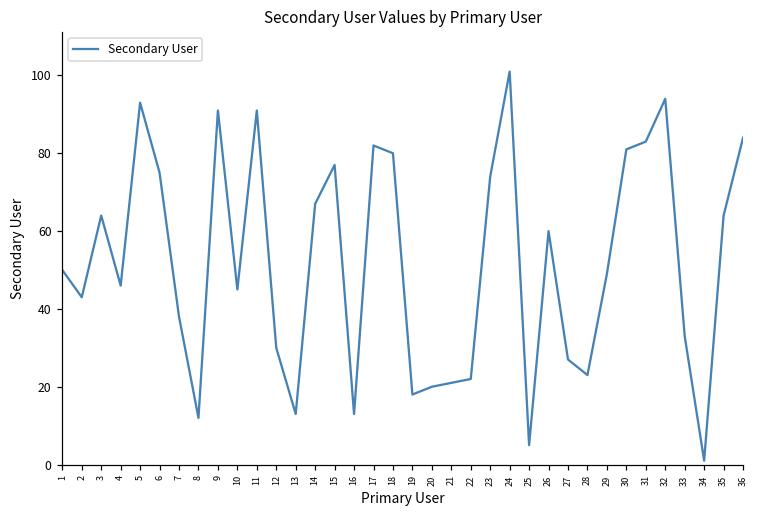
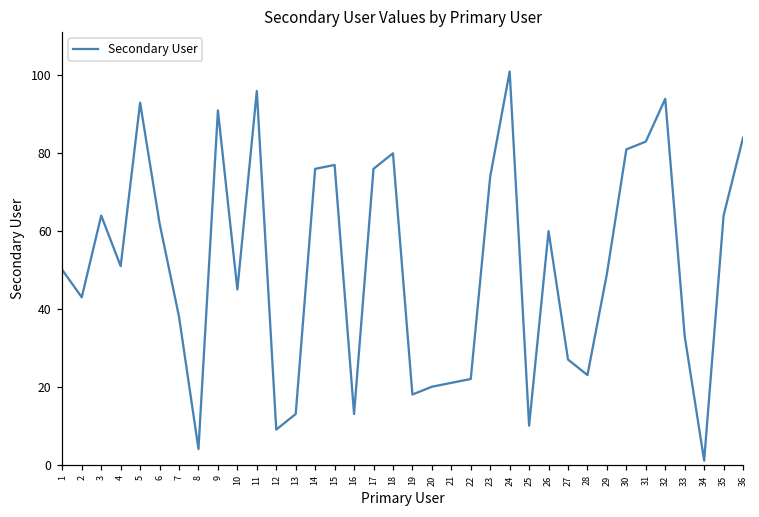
  {
    "1": 50,
    "2": 43,
    "3": 64,
-   "4": 46,
+   "4": 51,
    "5": 93,
-   "6": 75,
+   "6": 62,
    "7": 38,
-   "8": 12,
+   "8": 4,
    "9": 91,
    "10": 45,
-   "11": 91,
-   "12": 30,
+   "11": 96,
+   "12": 9,
    "13": 13,
-   "14": 67,
+   "14": 76,
    "15": 77,
    "16": 13,
-   "17": 82,
+   "17": 76,
    "18": 80,
    "19": 18,
    "20": 20,
    "21": 21,
    "22": 22,
    "23": 74,
    "24": 101,
-   "25": 5,
+   "25": 10,
    "26": 60,
    "27": 27,
    "28": 23,
    "29": 49,
    "30": 81,
    "31": 83,
    "32": 94,
    "33": 33,
    "34": 1,
    "35": 64,
    "36": 84
  }
